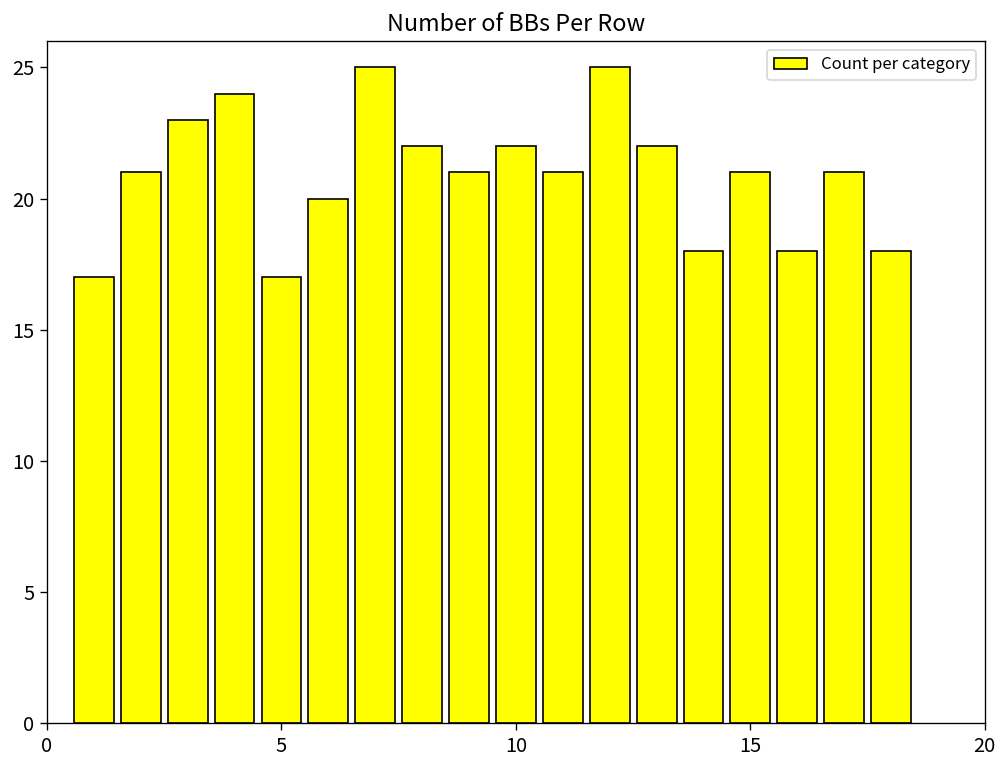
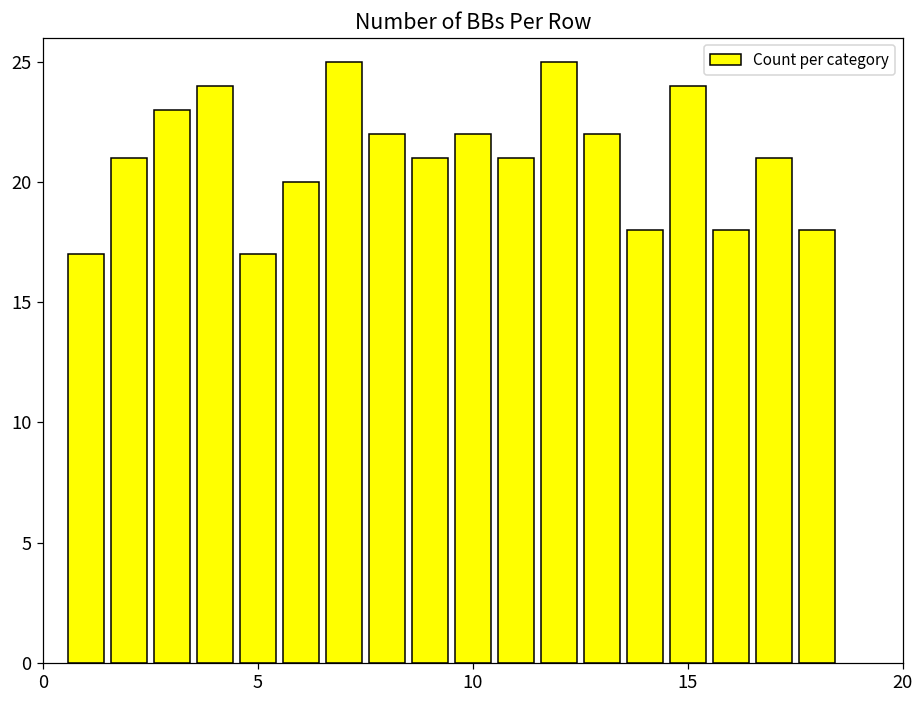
  {
    "5": 17,
    "10": 22,
-   "15": 21
+   "15": 24
  }
